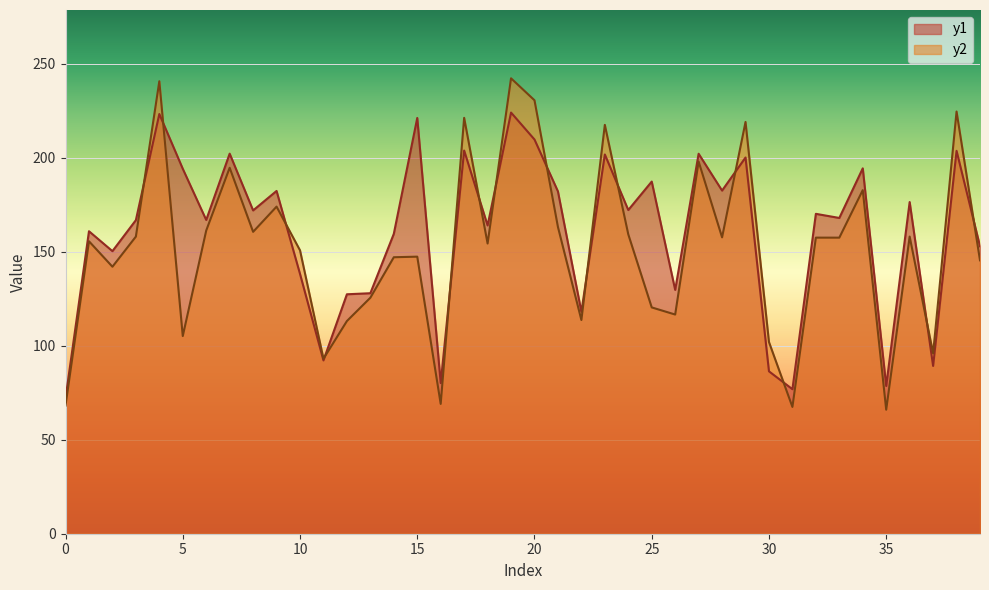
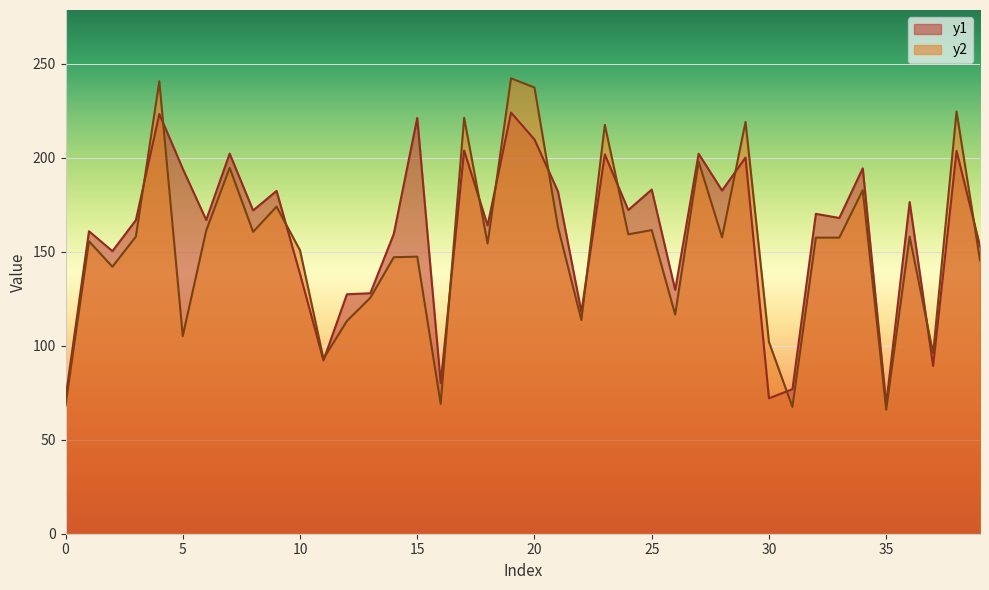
  {
    "y1": {
      "0": 72,
      "5": 194,
      "10": 138,
      "15": 221,
      "20": 210,
-     "25": 187,
-     "30": 86,
-     "35": 79
+     "25": 183,
+     "30": 72,
+     "35": 69
    },
    "y2": {
      "0": 68,
      "5": 105,
      "10": 151,
      "15": 147,
-     "20": 231,
-     "25": 120,
+     "20": 237,
+     "25": 161,
      "30": 102,
      "35": 66
    }
  }
